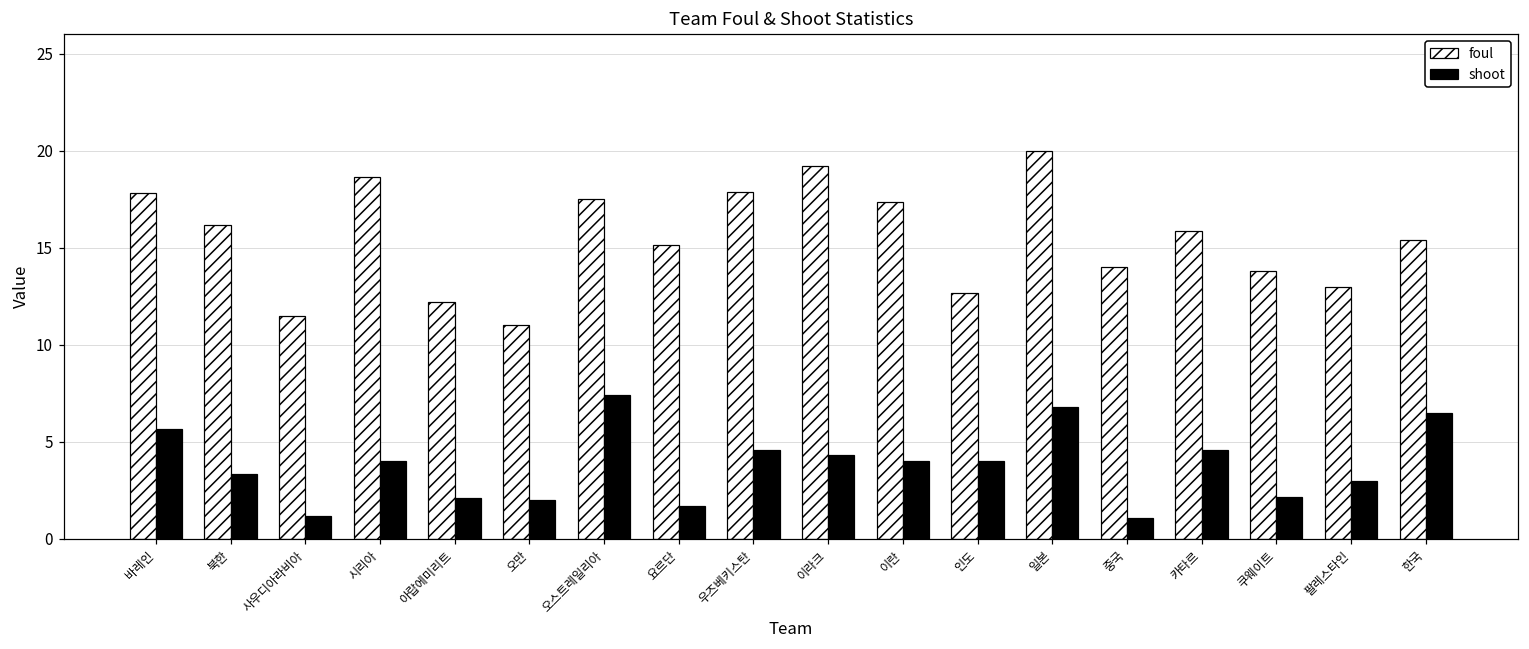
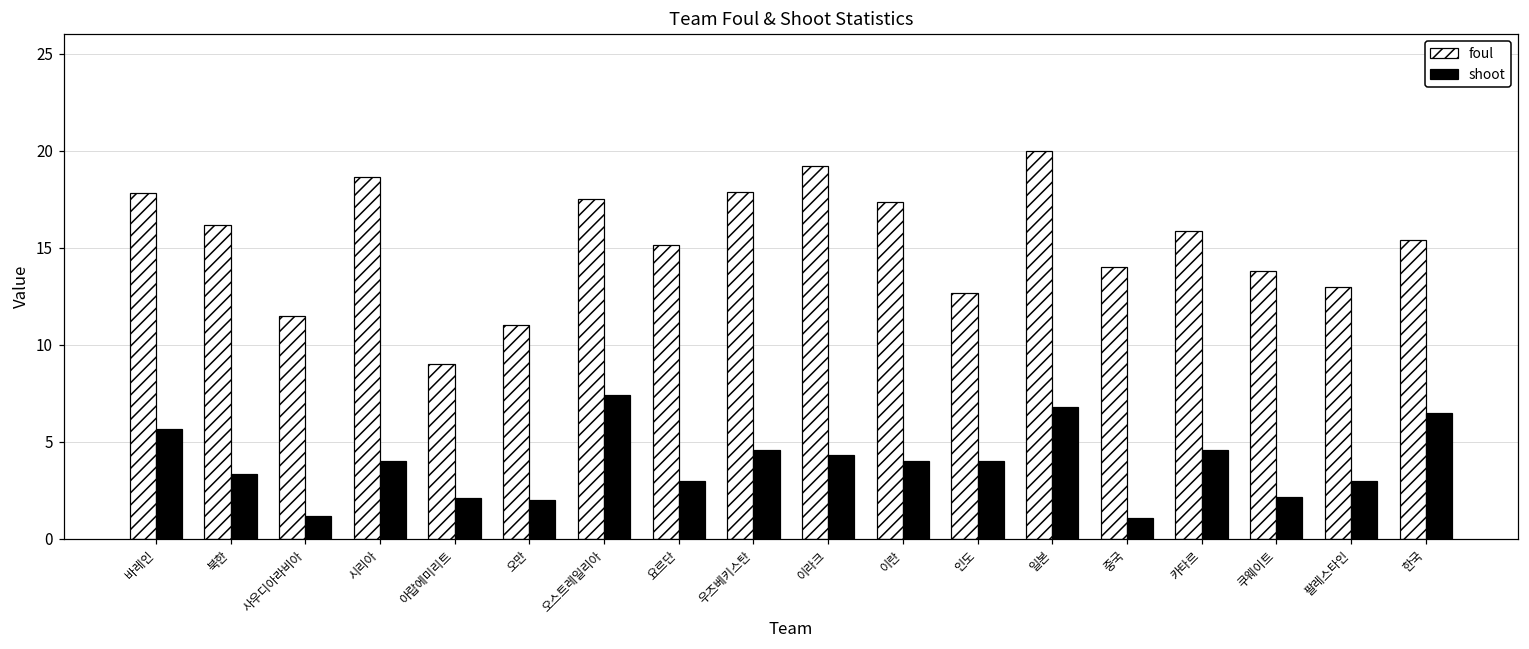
  {
    "foul": {
      "바레인": 17.8,
      "북한": 16.2,
      "사우디아라비아": 11.5,
      "시리아": 18.7,
-     "아랍에미리트": 12.2,
+     "아랍에미리트": 9.0,
      "오만": 11.0,
      "오스트레일리아": 17.5,
      "요르단": 15.1,
      "우즈베키스탄": 17.9,
      "이라크": 19.2,
      "이란": 17.4,
      "인도": 12.7,
      "일본": 20.0,
      "중국": 14.0,
      "카타르": 15.9,
      "쿠웨이트": 13.8,
      "팔레스타인": 13.0,
      "한국": 15.4
    },
    "shoot": {
      "바레인": 5.7,
      "북한": 3.3,
      "사우디아라비아": 1.2,
      "시리아": 4.0,
      "아랍에미리트": 2.1,
      "오만": 2.0,
      "오스트레일리아": 7.4,
-     "요르단": 1.7,
+     "요르단": 3.0,
      "우즈베키스탄": 4.6,
      "이라크": 4.3,
      "이란": 4.0,
      "인도": 4.0,
      "일본": 6.8,
      "중국": 1.1,
      "카타르": 4.6,
      "쿠웨이트": 2.2,
      "팔레스타인": 3.0,
      "한국": 6.5
    }
  }
